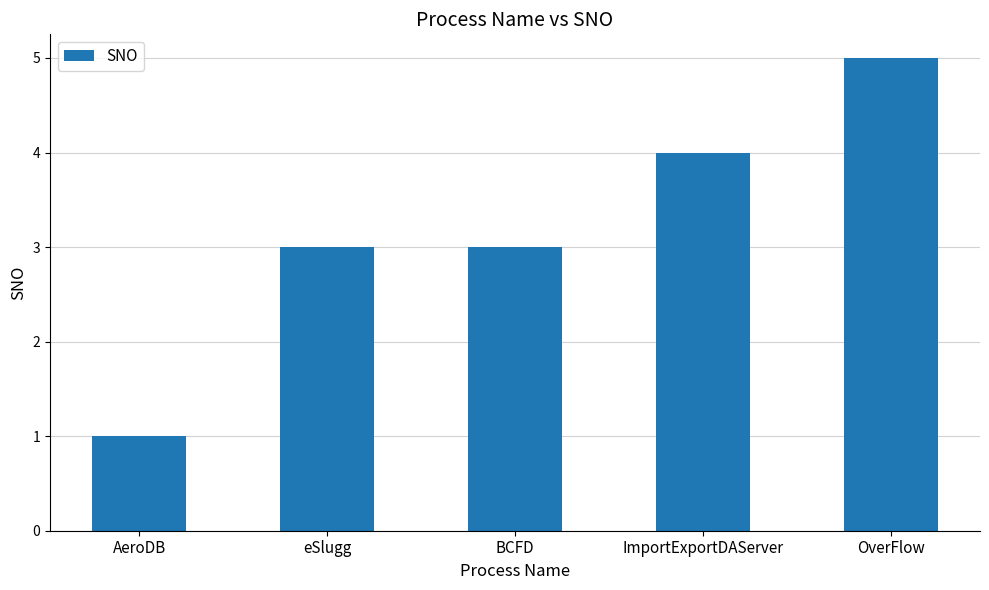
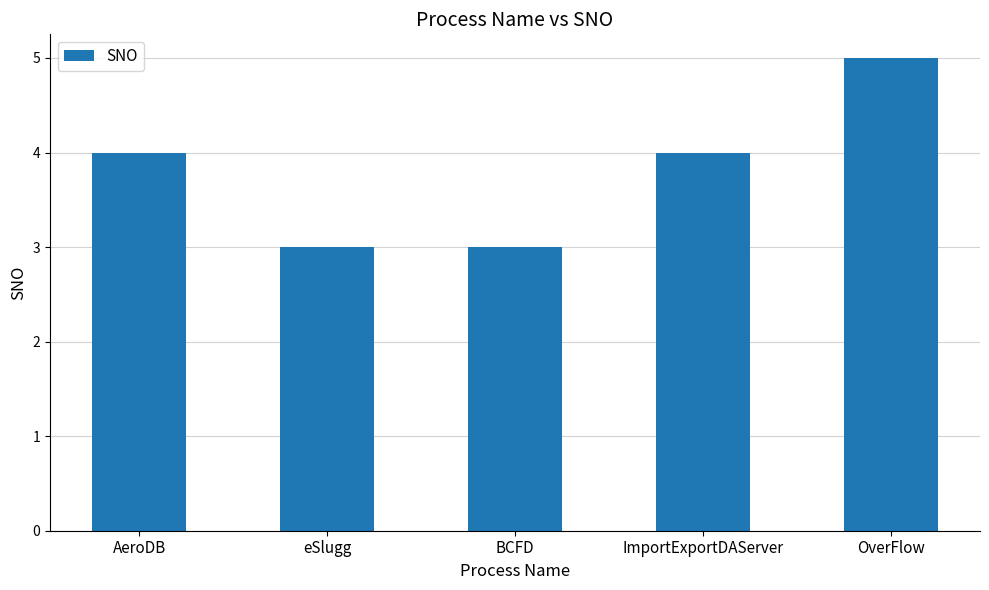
  {
-   "AeroDB": 1,
+   "AeroDB": 4,
    "eSlugg": 3,
    "BCFD": 3,
    "ImportExportDAServer": 4,
    "OverFlow": 5
  }
